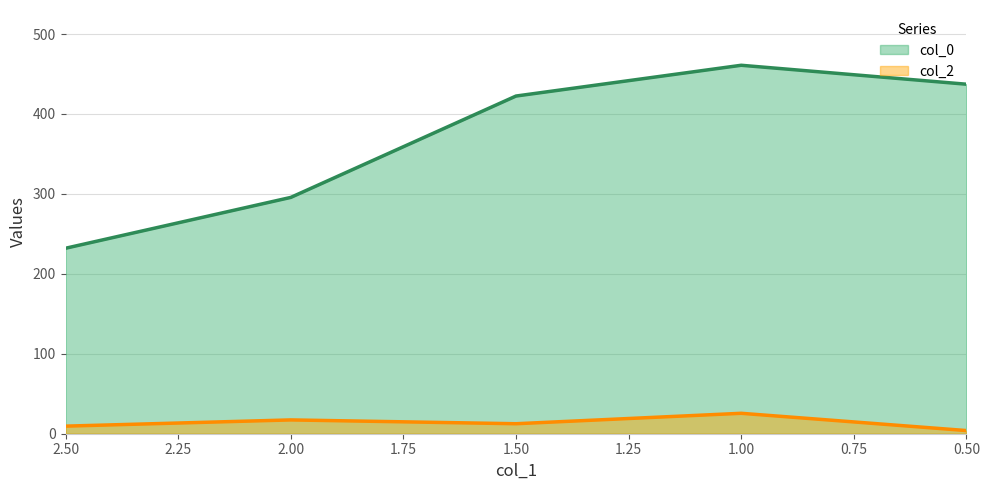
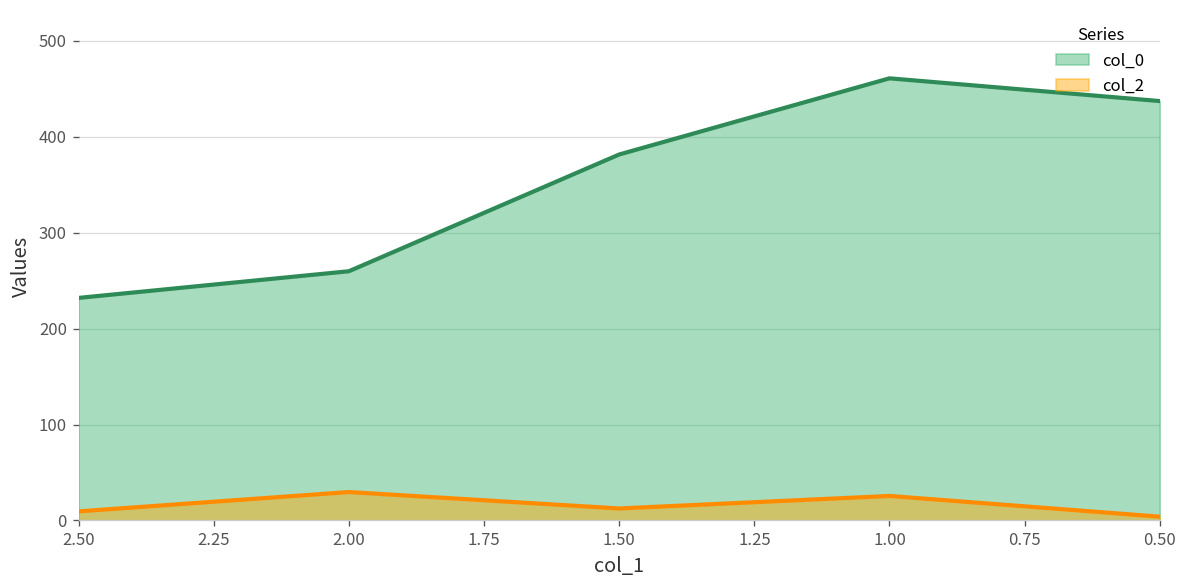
  {
    "col_0": {
      "2.50": 230,
-     "2.00": 300,
-     "1.50": 420,
+     "2.00": 260,
+     "1.50": 380,
      "1.00": 460,
      "0.50": 440
    },
    "col_2": {
      "2.50": 10,
-     "2.00": 20,
+     "2.00": 30,
      "1.50": 10,
      "1.00": 30,
      "0.50": 0
    }
  }
